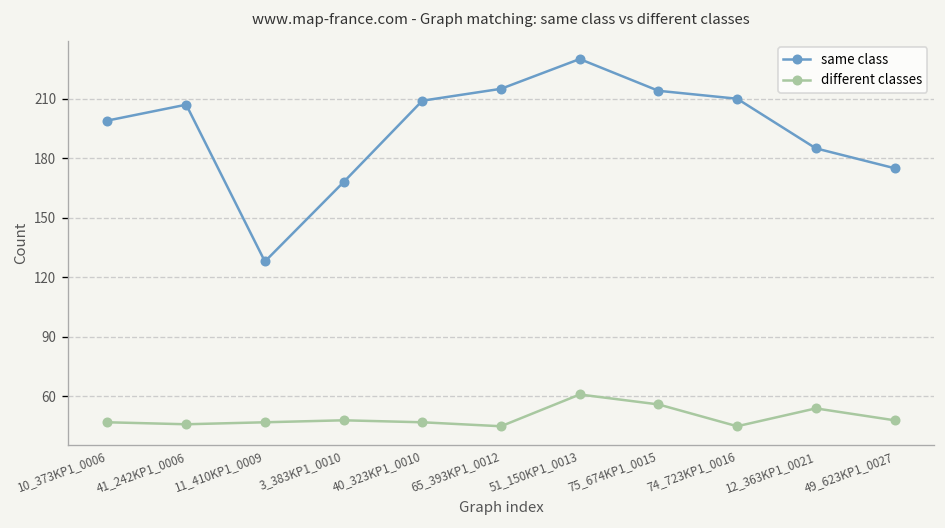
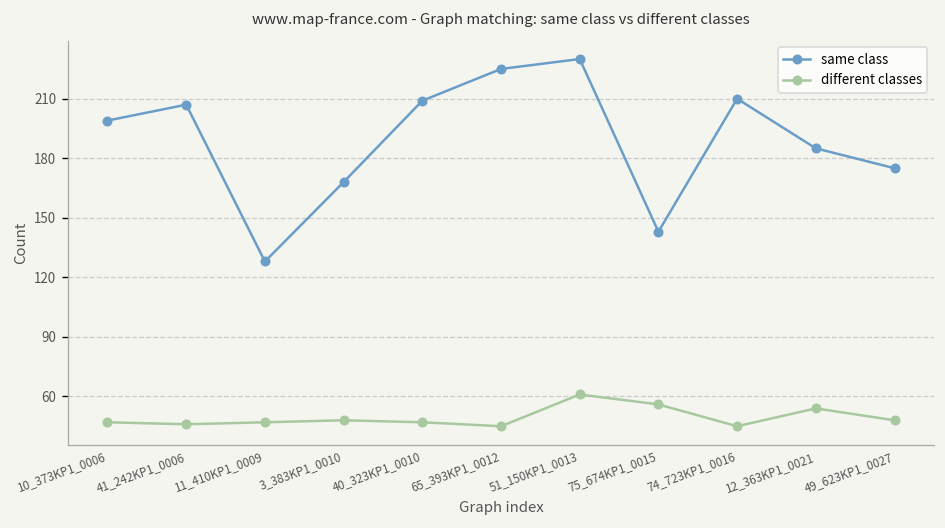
  {
    "same class": {
      "10_373KP1_0006": 199,
      "41_242KP1_0006": 207,
      "11_410KP1_0009": 128,
      "3_383KP1_0010": 168,
      "40_323KP1_0010": 209,
-     "65_393KP1_0012": 215,
+     "65_393KP1_0012": 225,
      "51_150KP1_0013": 230,
-     "75_674KP1_0015": 214,
+     "75_674KP1_0015": 143,
      "74_723KP1_0016": 210,
      "12_363KP1_0021": 185,
      "49_623KP1_0027": 175
    },
    "different classes": {
      "10_373KP1_0006": 47,
      "41_242KP1_0006": 46,
      "11_410KP1_0009": 47,
      "3_383KP1_0010": 48,
      "40_323KP1_0010": 47,
      "65_393KP1_0012": 45,
      "51_150KP1_0013": 61,
      "75_674KP1_0015": 56,
      "74_723KP1_0016": 45,
      "12_363KP1_0021": 54,
      "49_623KP1_0027": 48
    }
  }
